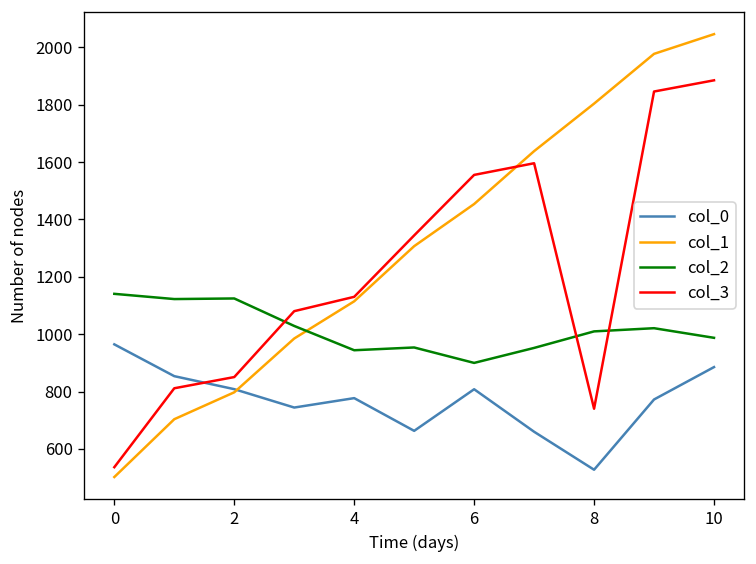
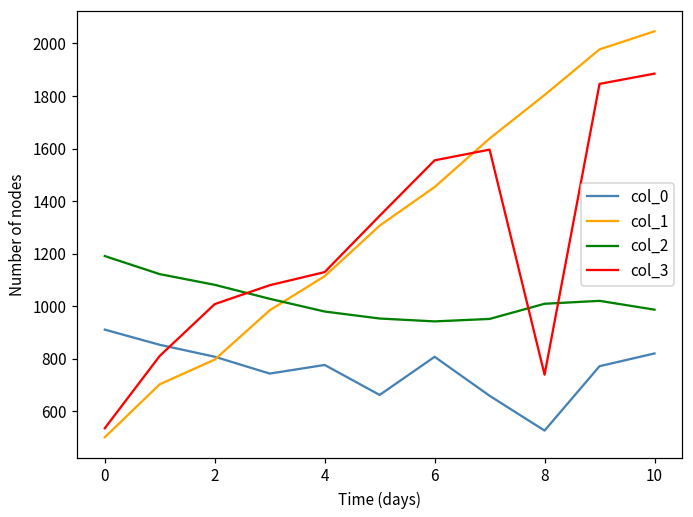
  {
    "col_0": {
-     "0": 960,
+     "0": 910,
      "2": 810,
      "4": 780,
      "6": 810,
      "8": 530,
-     "10": 890
+     "10": 820
    },
    "col_1": {
      "0": 500,
      "2": 800,
      "4": 1110,
      "6": 1450,
      "8": 1800,
      "10": 2050
    },
    "col_2": {
-     "0": 1140,
-     "2": 1120,
-     "4": 940,
-     "6": 900,
+     "0": 1190,
+     "2": 1080,
+     "4": 980,
+     "6": 940,
      "8": 1010,
      "10": 990
    },
    "col_3": {
      "0": 540,
-     "2": 850,
+     "2": 1010,
      "4": 1130,
      "6": 1560,
      "8": 740,
      "10": 1890
    }
  }
